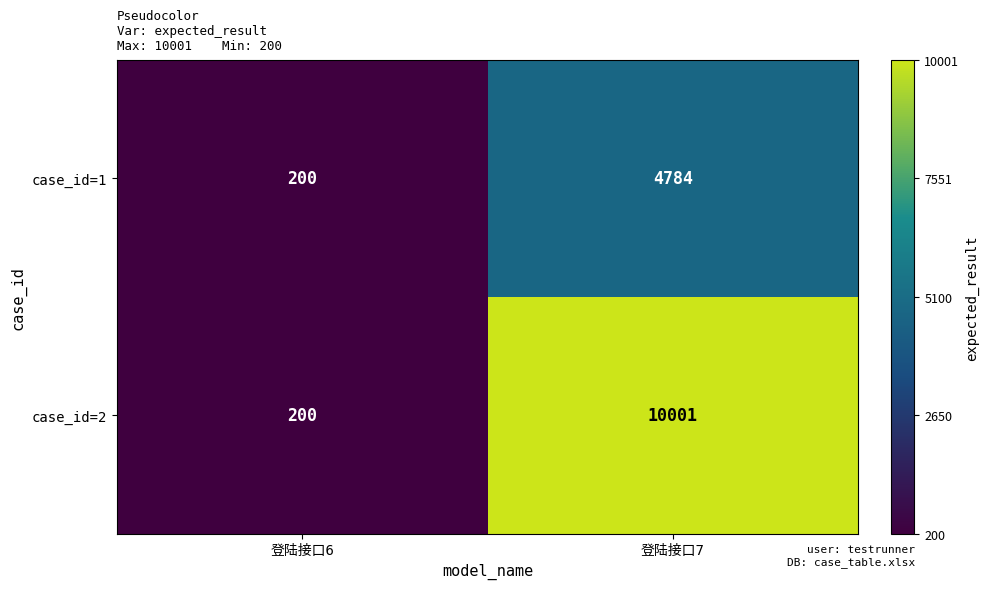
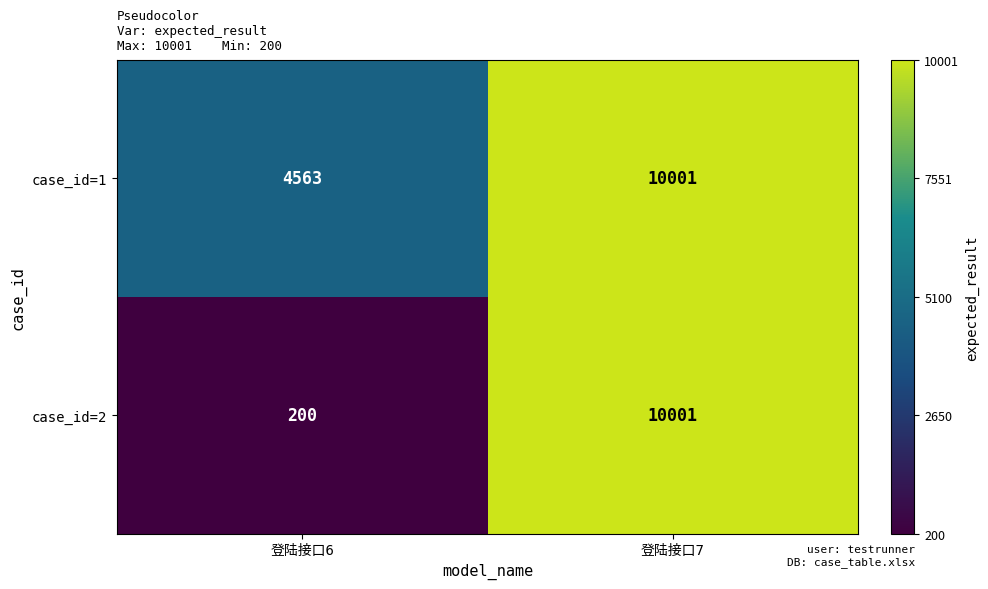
  {
    "case_id=1": {
-     "登陆接口6": 200,
-     "登陆接口7": 4784
+     "登陆接口6": 4563,
+     "登陆接口7": 10001
    },
    "case_id=2": {
      "登陆接口6": 200,
      "登陆接口7": 10001
    }
  }
